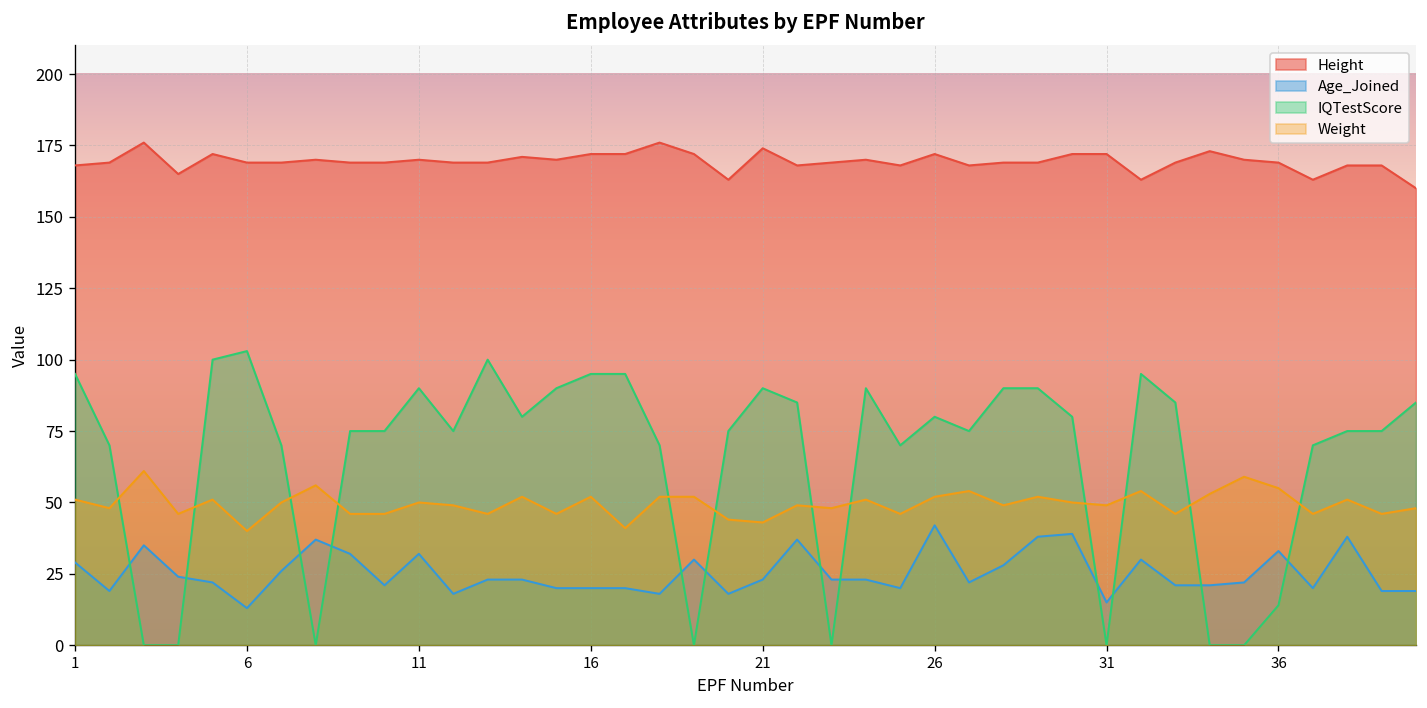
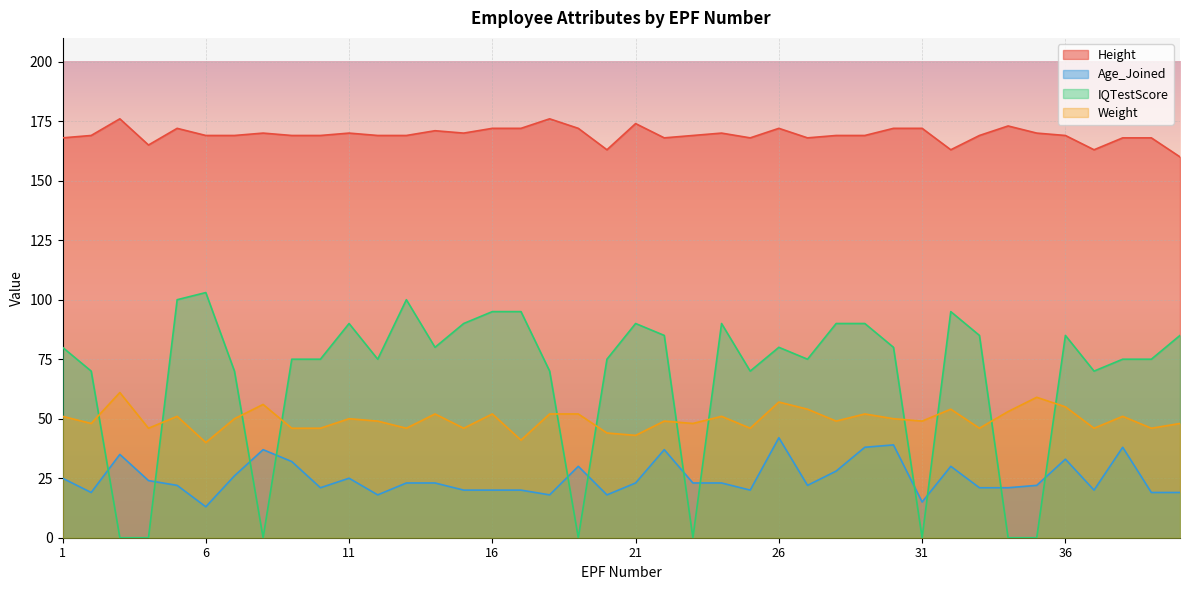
  {
    "Height": {
      "1": 168,
      "6": 169,
      "11": 170,
      "16": 172,
      "21": 174,
      "26": 172,
      "31": 172,
      "36": 169
    },
    "Age_Joined": {
-     "1": 29,
+     "1": 25,
      "6": 13,
-     "11": 32,
+     "11": 25,
      "16": 20,
      "21": 23,
      "26": 42,
      "31": 15,
      "36": 33
    },
    "IQTestScore": {
-     "1": 95,
+     "1": 80,
      "6": 103,
      "11": 90,
      "16": 95,
      "21": 90,
      "26": 80,
      "31": 0,
-     "36": 14
+     "36": 85
    },
    "Weight": {
      "1": 51,
      "6": 40,
      "11": 50,
      "16": 52,
      "21": 43,
-     "26": 52,
+     "26": 57,
      "31": 49,
      "36": 55
    }
  }
